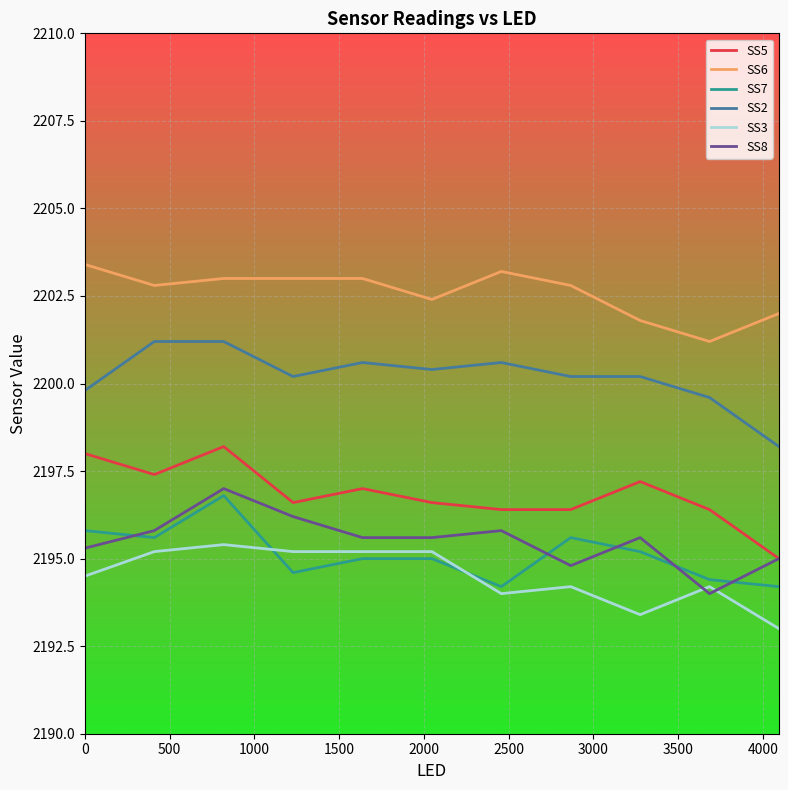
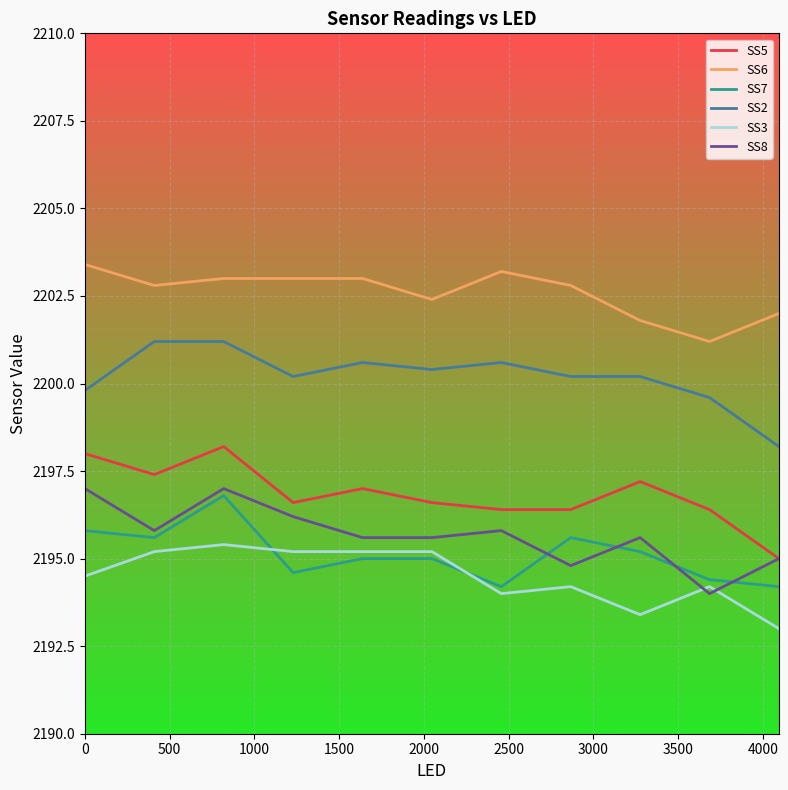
  {
    "SS5": {
      "0": 2198.0
    },
    "SS6": {
      "0": 2203.4
    },
    "SS3": {
      "0": 2194.5
    },
    "SS8": {
-     "0": 2195.3
+     "0": 2197.0
    }
  }
